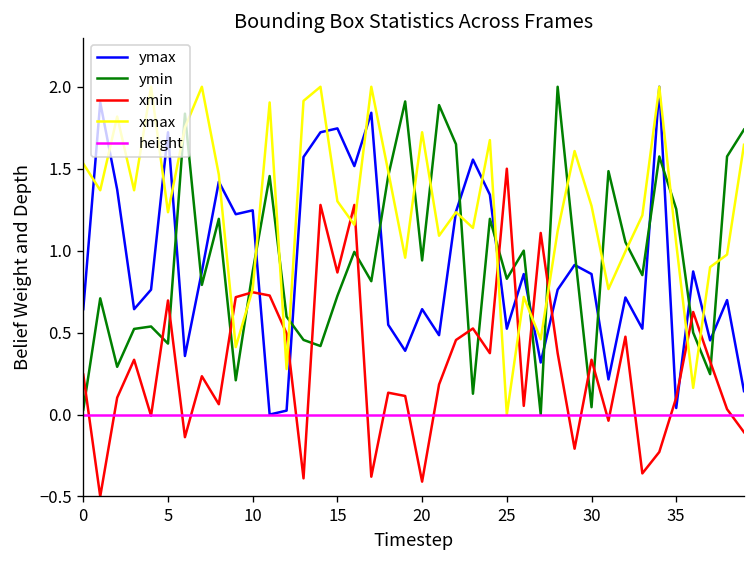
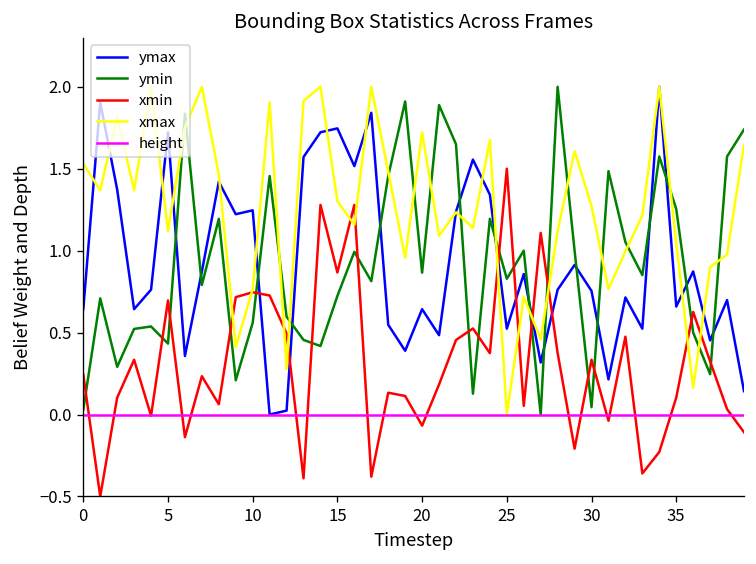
  {
    "ymax": {
      "0": 0.64,
      "10": 1.25,
      "15": 1.75,
      "20": 0.64,
      "25": 0.52,
-     "30": 0.86,
-     "35": 0.04
+     "30": 0.75,
+     "35": 0.66
    },
    "ymin": {
      "0": 0.03,
      "5": 0.43,
-     "10": 0.87,
+     "10": 0.56,
      "15": 0.72,
-     "20": 0.94,
+     "20": 0.87,
      "25": 0.83,
      "30": 0.04,
      "35": 1.25
    },
    "xmin": {
      "0": 0.24,
      "5": 0.70,
      "10": 0.75,
      "15": 0.87,
-     "20": -0.41,
+     "20": -0.07,
      "25": 1.50,
      "30": 0.33,
      "35": 0.10
    },
    "xmax": {
      "0": 1.53,
-     "5": 1.23,
+     "5": 1.12,
      "10": 0.77,
      "15": 1.30,
      "20": 1.72,
      "30": 1.27,
      "35": 1.04
    },
    "height": {
      "0": 0.00,
      "5": 0.00,
      "10": 0.00,
      "15": 0.00,
      "20": 0.00,
      "30": 0.00,
      "35": 0.00
    }
  }
